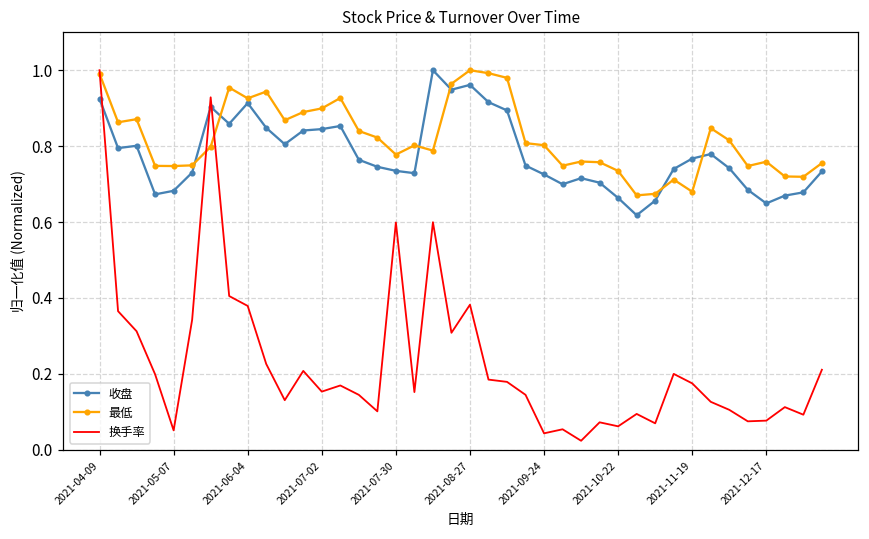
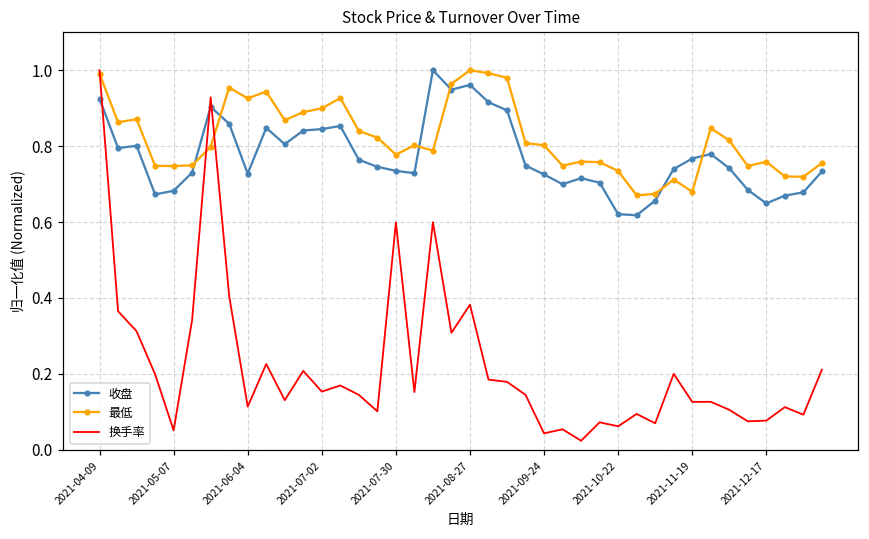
  {
    "收盘": {
      "2021-04-09": 0.92,
      "2021-05-07": 0.68,
-     "2021-06-04": 0.91,
+     "2021-06-04": 0.73,
      "2021-07-02": 0.84,
      "2021-07-30": 0.73,
      "2021-08-27": 0.96,
      "2021-09-24": 0.73,
-     "2021-10-22": 0.66,
+     "2021-10-22": 0.62,
      "2021-11-19": 0.77,
      "2021-12-17": 0.65
    },
    "最低": {
      "2021-04-09": 0.99,
      "2021-05-07": 0.75,
      "2021-06-04": 0.93,
      "2021-07-02": 0.90,
      "2021-07-30": 0.78,
      "2021-08-27": 1.00,
      "2021-09-24": 0.80,
      "2021-10-22": 0.73,
      "2021-11-19": 0.68,
      "2021-12-17": 0.76
    },
    "换手率": {
      "2021-04-09": 1.00,
      "2021-05-07": 0.05,
-     "2021-06-04": 0.38,
+     "2021-06-04": 0.11,
      "2021-07-02": 0.15,
      "2021-07-30": 0.60,
      "2021-08-27": 0.38,
      "2021-09-24": 0.04,
      "2021-10-22": 0.06,
-     "2021-11-19": 0.18,
+     "2021-11-19": 0.13,
      "2021-12-17": 0.08
    }
  }
